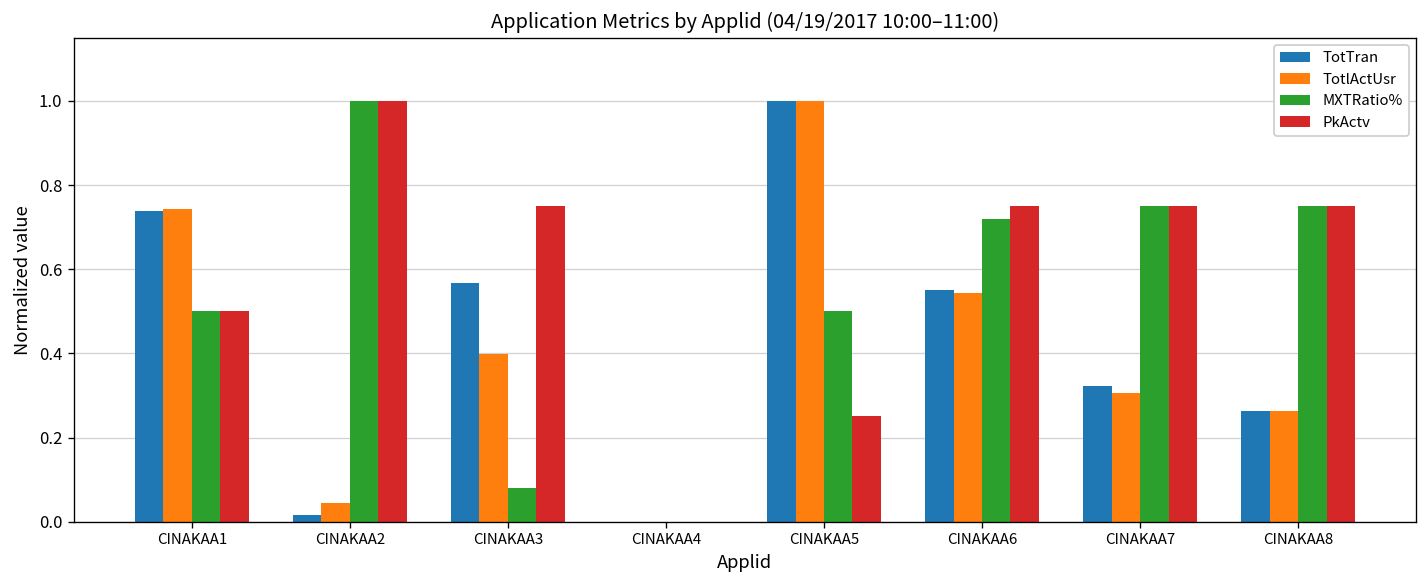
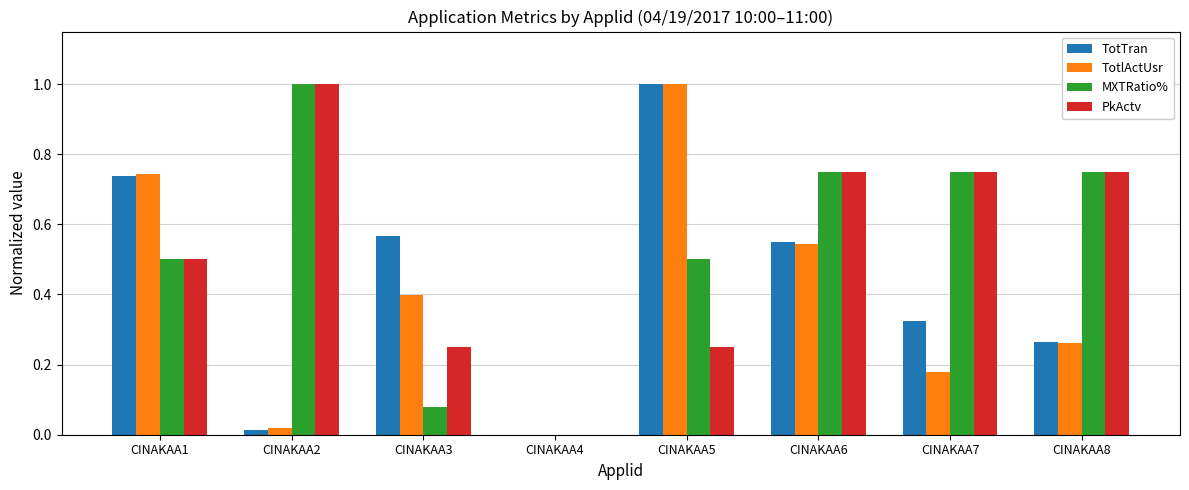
  {
    "TotTran": {
      "CINAKAA1": 0.74,
      "CINAKAA2": 0.01,
      "CINAKAA3": 0.57,
      "CINAKAA4": 0.00,
      "CINAKAA5": 1.00,
      "CINAKAA6": 0.55,
      "CINAKAA7": 0.32,
      "CINAKAA8": 0.26
    },
    "TotlActUsr": {
      "CINAKAA1": 0.74,
-     "CINAKAA2": 0.04,
+     "CINAKAA2": 0.02,
      "CINAKAA3": 0.40,
      "CINAKAA4": 0.00,
      "CINAKAA5": 1.00,
      "CINAKAA6": 0.54,
-     "CINAKAA7": 0.31,
+     "CINAKAA7": 0.18,
      "CINAKAA8": 0.26
    },
    "MXTRatio%": {
      "CINAKAA1": 0.50,
      "CINAKAA2": 1.00,
      "CINAKAA3": 0.08,
      "CINAKAA4": 0.00,
      "CINAKAA5": 0.50,
-     "CINAKAA6": 0.72,
+     "CINAKAA6": 0.75,
      "CINAKAA7": 0.75,
      "CINAKAA8": 0.75
    },
    "PkActv": {
      "CINAKAA1": 0.50,
      "CINAKAA2": 1.00,
-     "CINAKAA3": 0.75,
+     "CINAKAA3": 0.25,
      "CINAKAA4": 0.00,
      "CINAKAA5": 0.25,
      "CINAKAA6": 0.75,
      "CINAKAA7": 0.75,
      "CINAKAA8": 0.75
    }
  }
